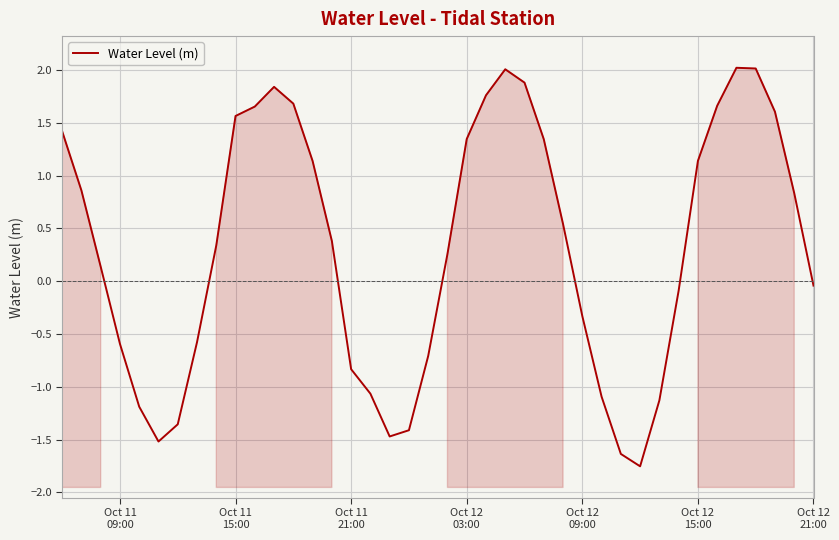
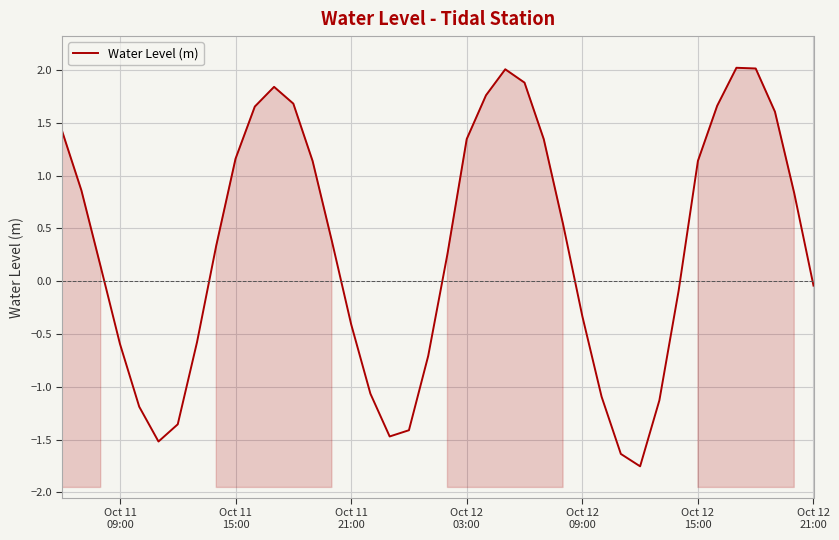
  {
    "Oct 11 09:00": -0.59,
-   "Oct 11 15:00": 1.57,
-   "Oct 11 21:00": -0.83,
+   "Oct 11 15:00": 1.16,
+   "Oct 11 21:00": -0.41,
    "Oct 12 03:00": 1.35,
    "Oct 12 09:00": -0.33,
    "Oct 12 15:00": 1.14,
    "Oct 12 21:00": -0.04
  }
